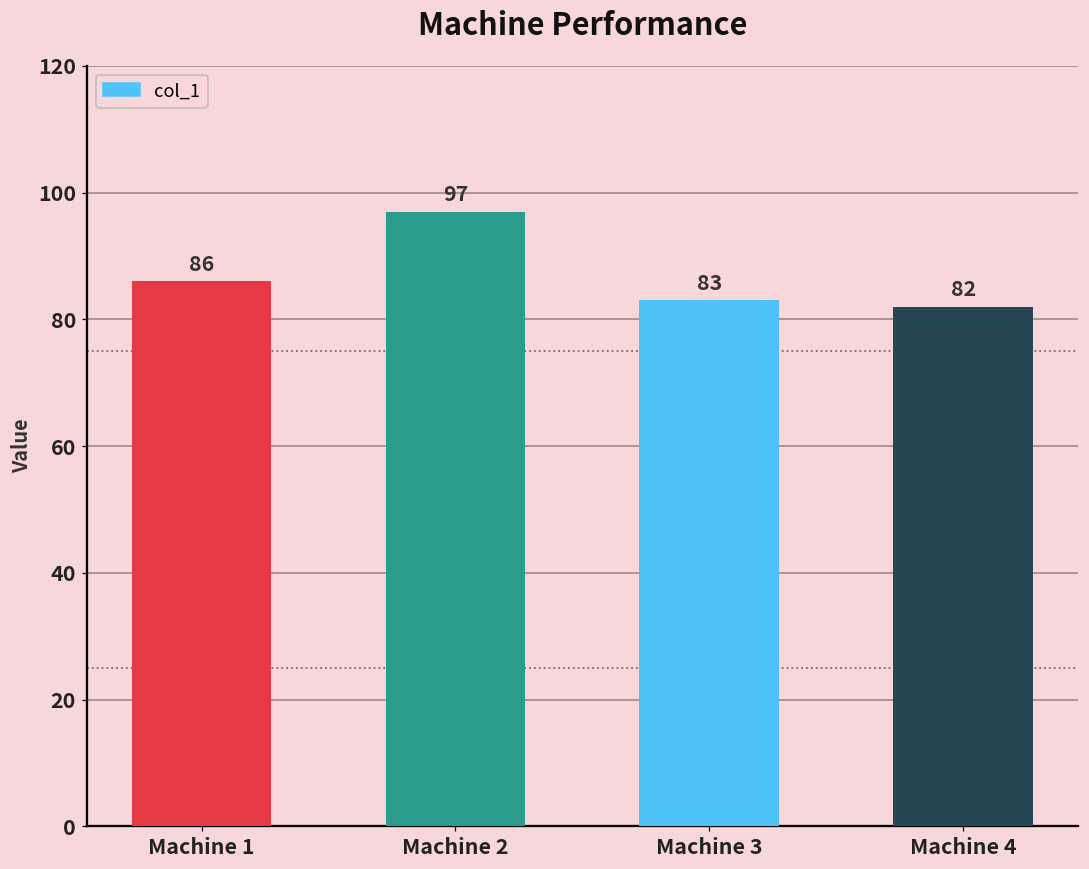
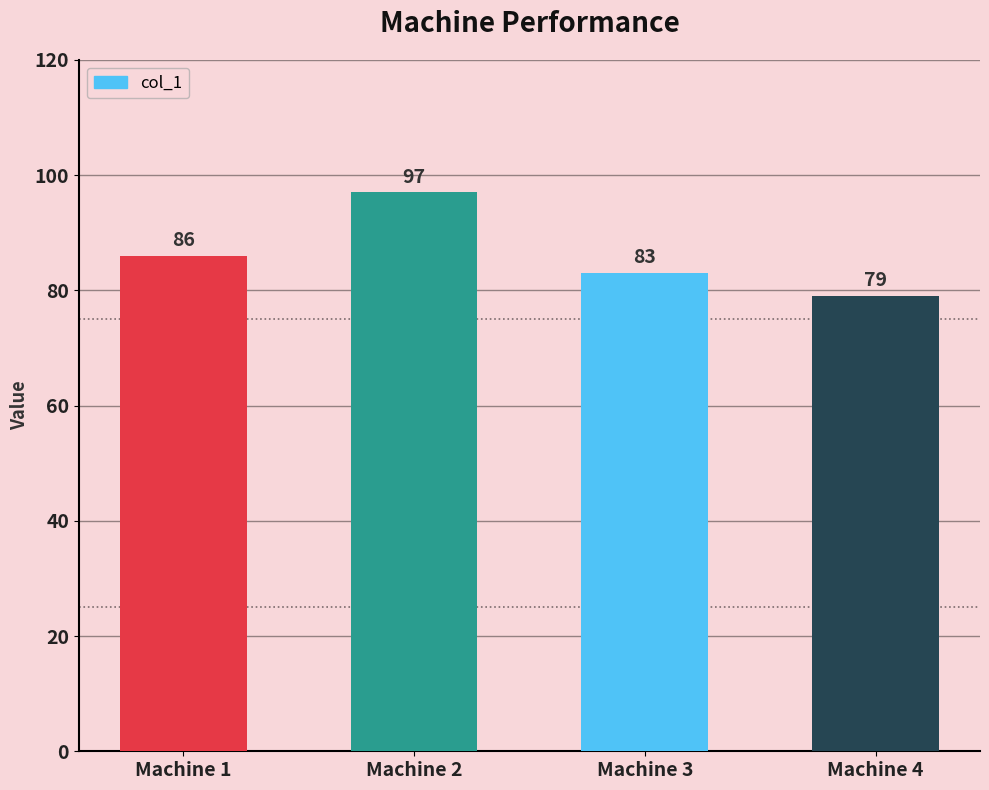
  {
    "Machine 1": 86,
    "Machine 2": 97,
    "Machine 3": 83,
-   "Machine 4": 82
+   "Machine 4": 79
  }
